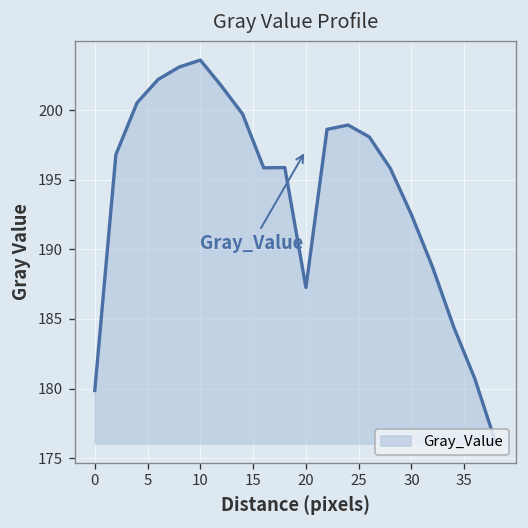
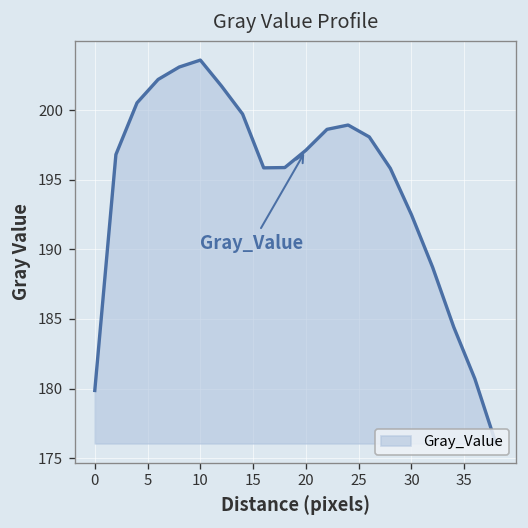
  {
    "0": 179.9,
    "10": 203.6,
-   "20": 187.3,
+   "20": 197.1,
    "30": 192.5
  }
